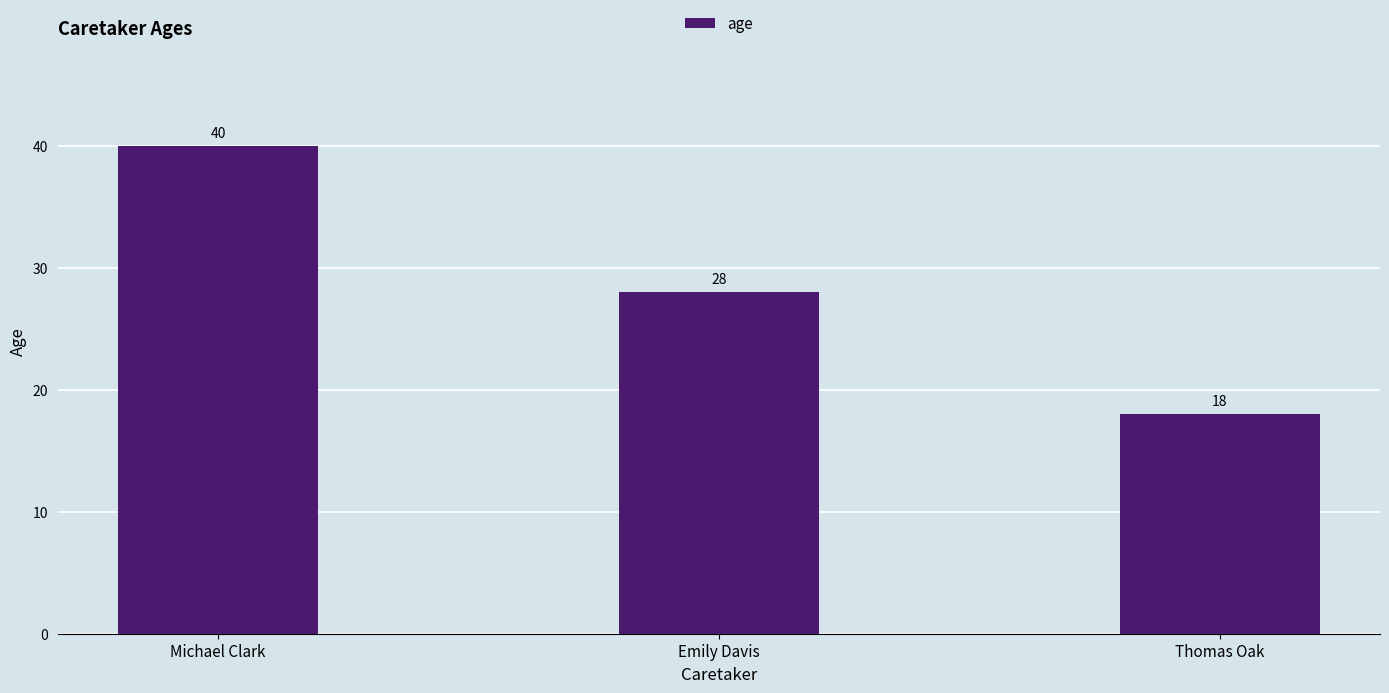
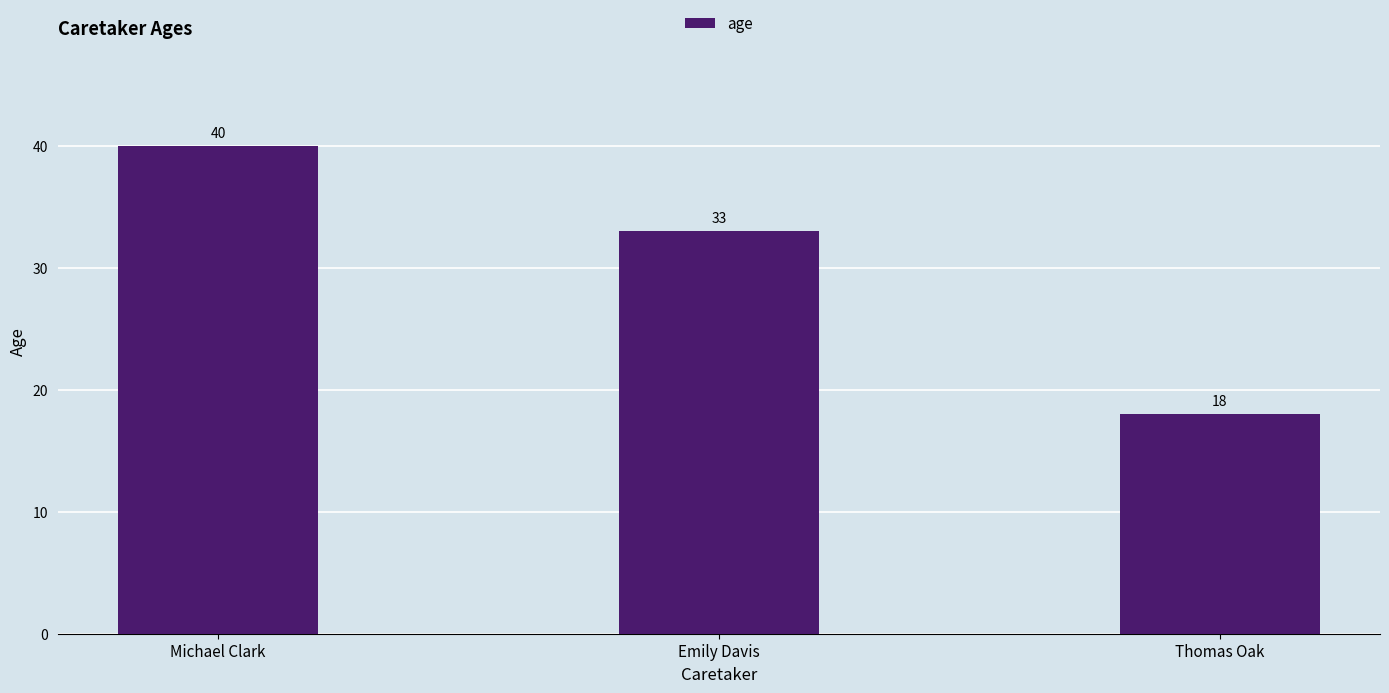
  {
    "Michael Clark": 40,
-   "Emily Davis": 28,
+   "Emily Davis": 33,
    "Thomas Oak": 18
  }
